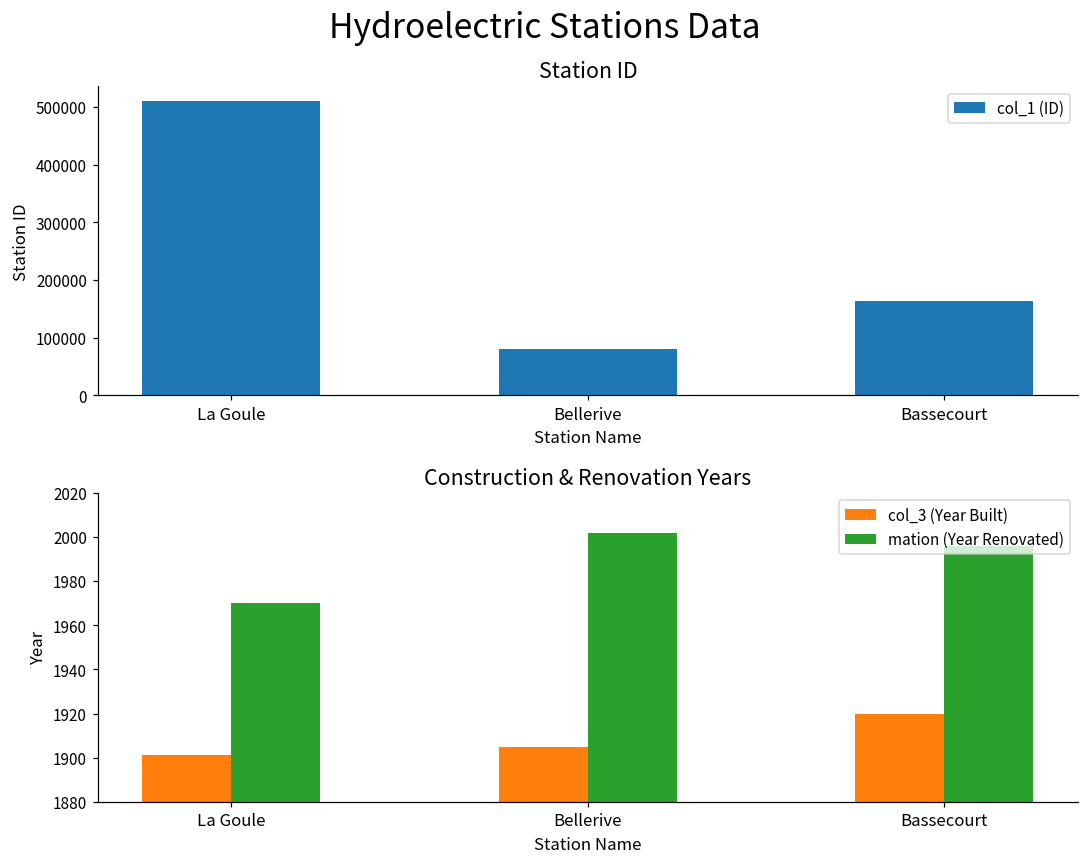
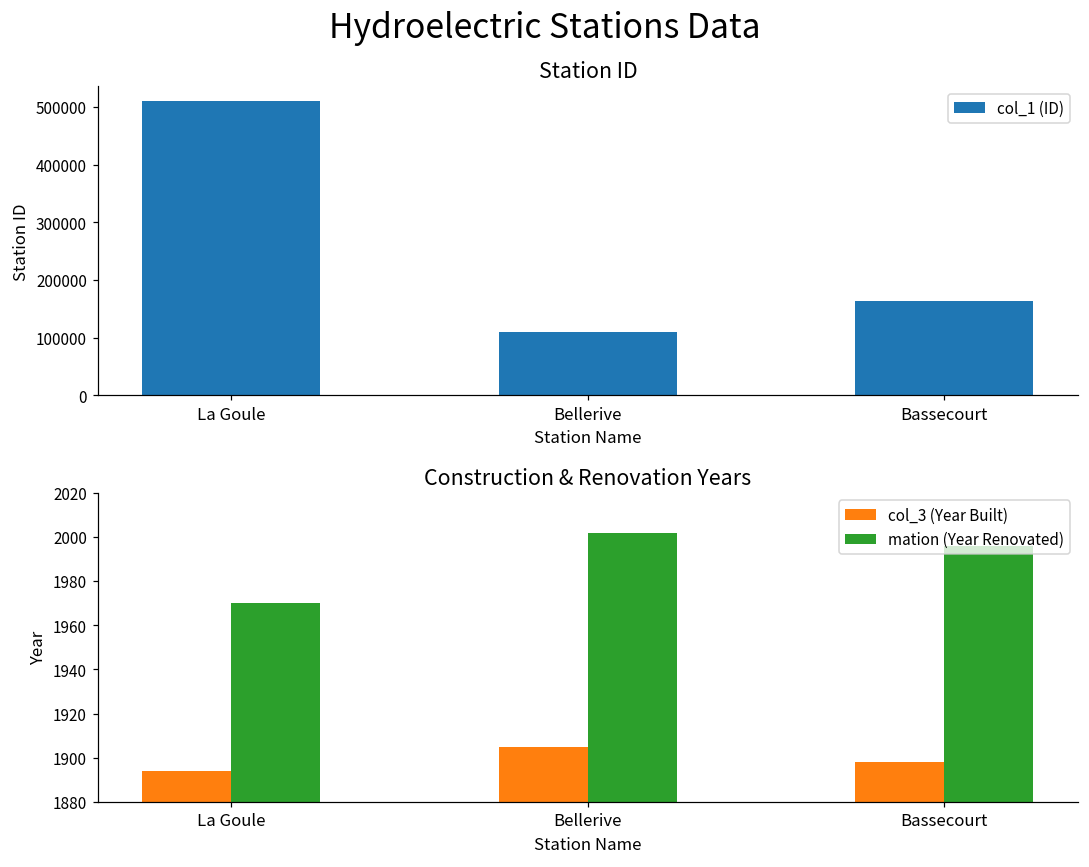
  {
    "Station ID": {
      "La Goule": 510000,
-     "Bellerive": 80000,
+     "Bellerive": 110000,
      "Bassecourt": 160000
    },
    "Construction & Renovation Years": {
      "col_3 (Year Built)": {
-       "La Goule": 1901,
+       "La Goule": 1894,
        "Bellerive": 1905,
-       "Bassecourt": 1920
+       "Bassecourt": 1898
      },
      "mation (Year Renovated)": {
        "La Goule": 1970,
        "Bellerive": 2002
      }
    }
  }
